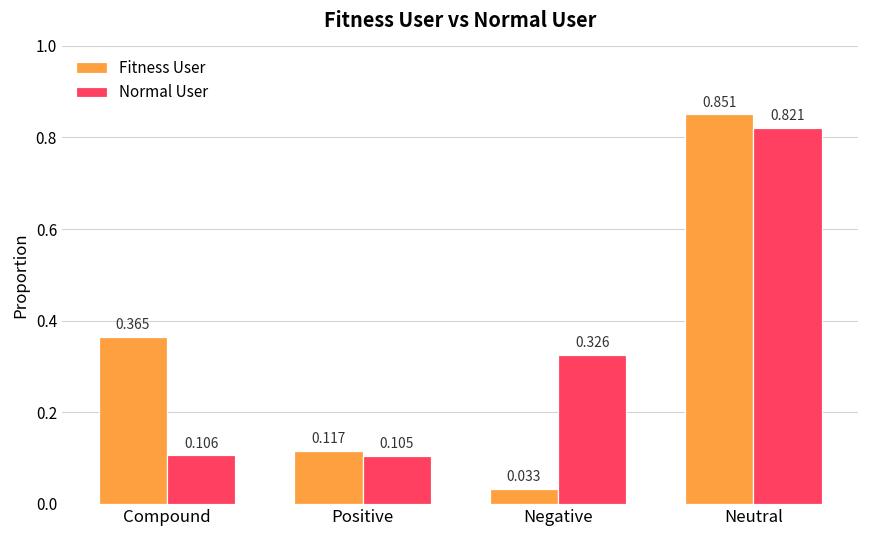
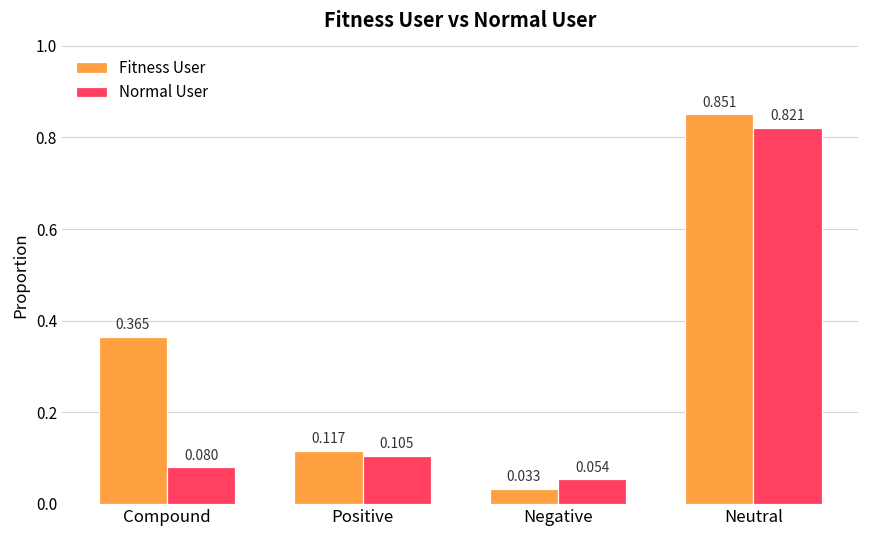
  {
    "Fitness User": {
      "Compound": 0.365,
      "Positive": 0.117,
      "Negative": 0.033,
      "Neutral": 0.851
    },
    "Normal User": {
-     "Compound": 0.106,
+     "Compound": 0.080,
      "Positive": 0.105,
-     "Negative": 0.326,
+     "Negative": 0.054,
      "Neutral": 0.821
    }
  }
